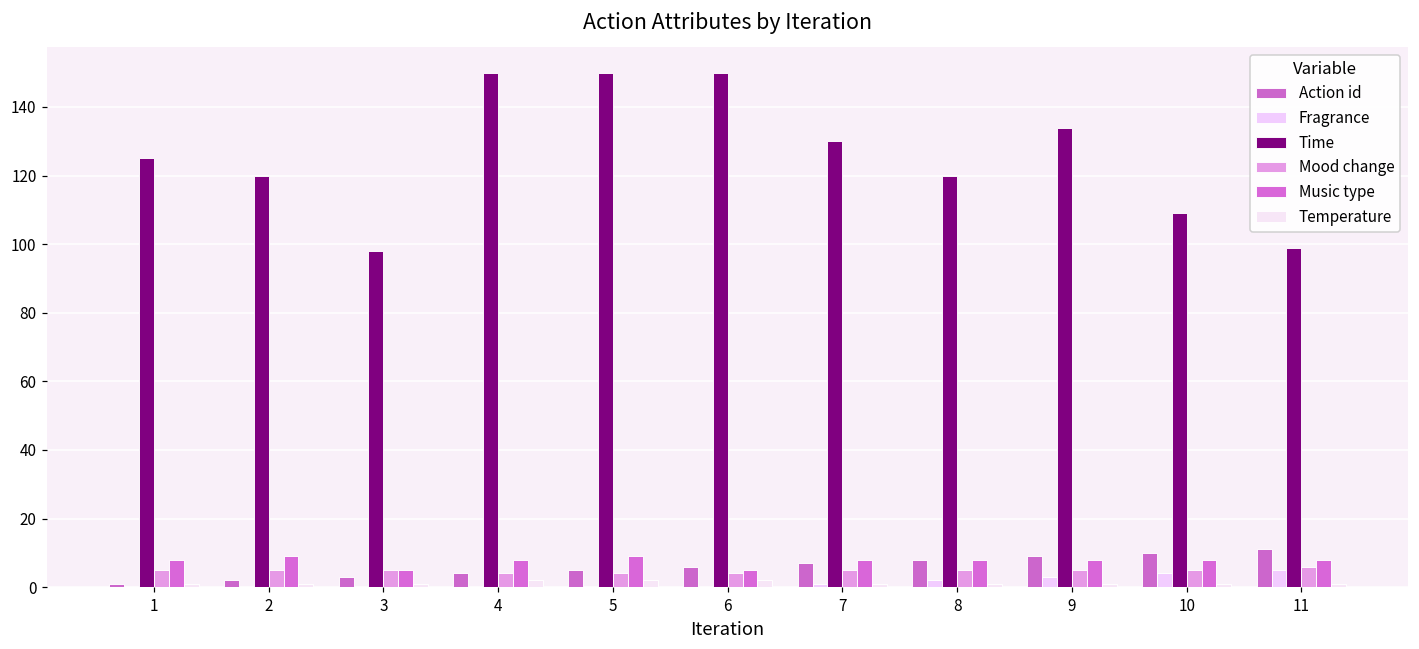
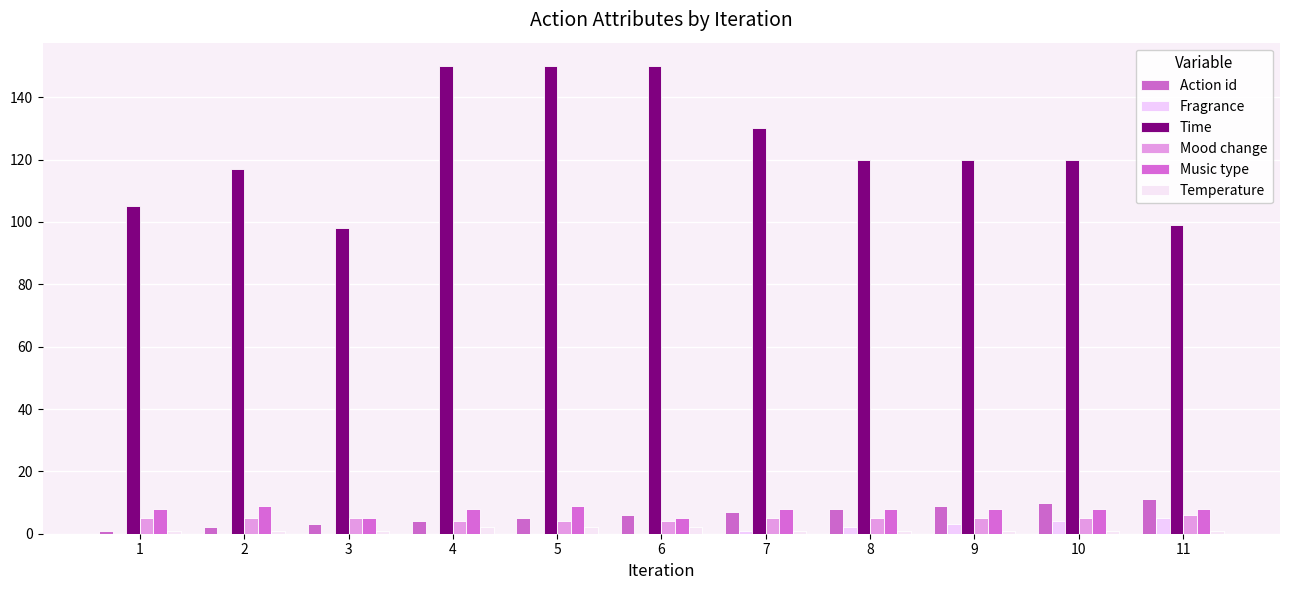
  {
    "Time": {
-     "1": 125,
-     "2": 120,
+     "1": 105,
+     "2": 117,
      "3": 98,
      "4": 150,
      "5": 150,
      "6": 150,
      "7": 130,
      "8": 120,
-     "9": 134,
-     "10": 109,
+     "9": 120,
+     "10": 120,
      "11": 99
    }
  }
